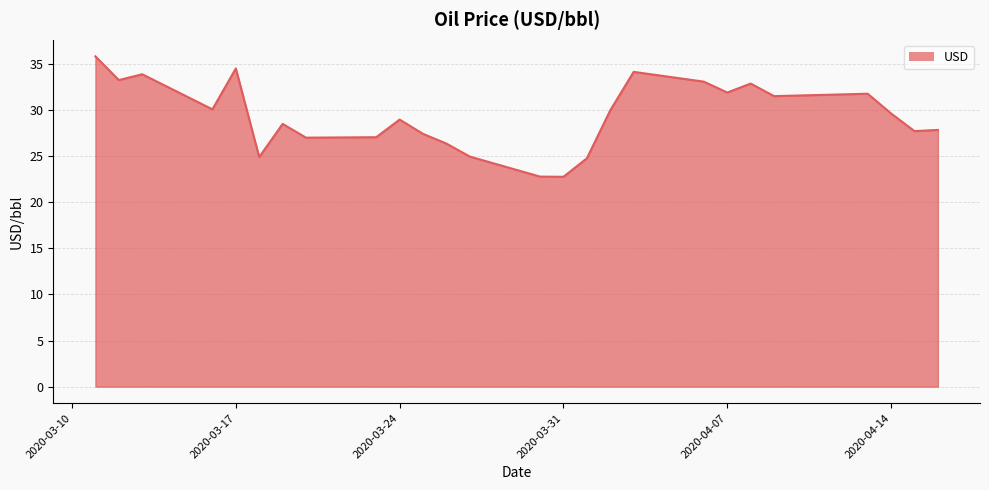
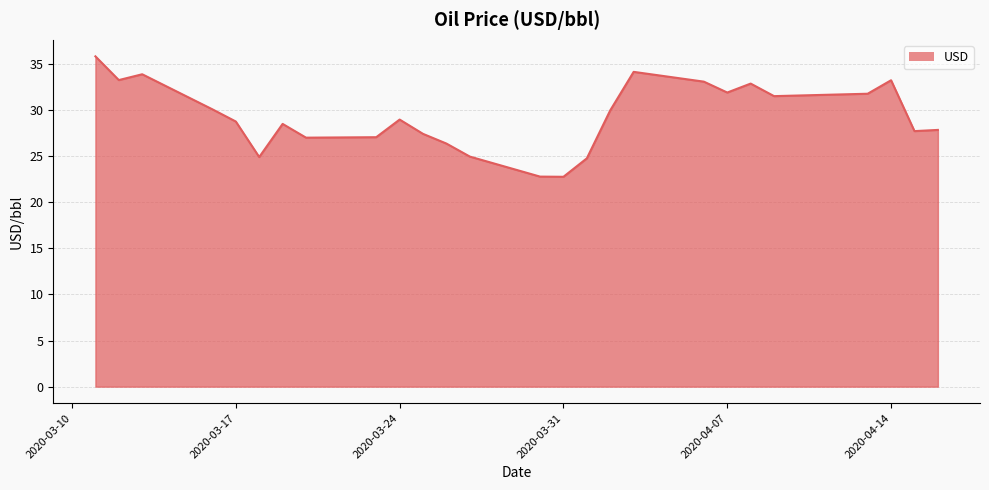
  {
-   "2020-03-17": 34,
+   "2020-03-17": 29,
    "2020-03-24": 29,
    "2020-03-31": 23,
    "2020-04-07": 32,
-   "2020-04-14": 30
+   "2020-04-14": 33
  }
